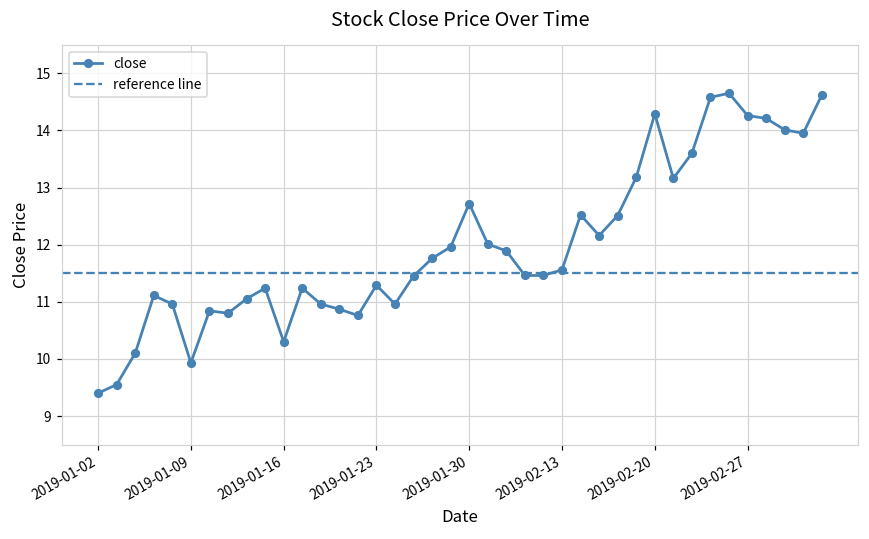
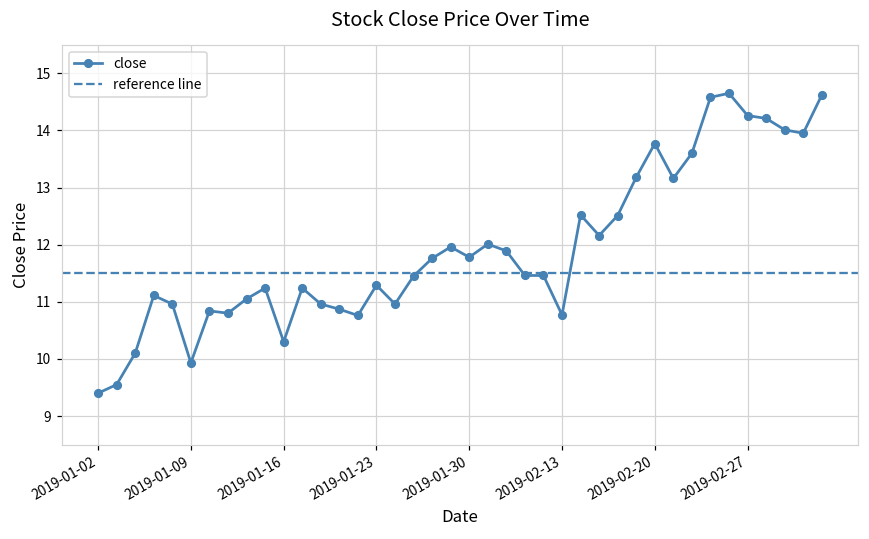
  {
    "2019-01-02": 9.4,
    "2019-01-09": 9.9,
    "2019-01-16": 10.3,
    "2019-01-23": 11.3,
-   "2019-01-30": 12.7,
-   "2019-02-13": 11.6,
-   "2019-02-20": 14.3,
+   "2019-01-30": 11.8,
+   "2019-02-13": 10.8,
+   "2019-02-20": 13.8,
    "2019-02-27": 14.3
  }
